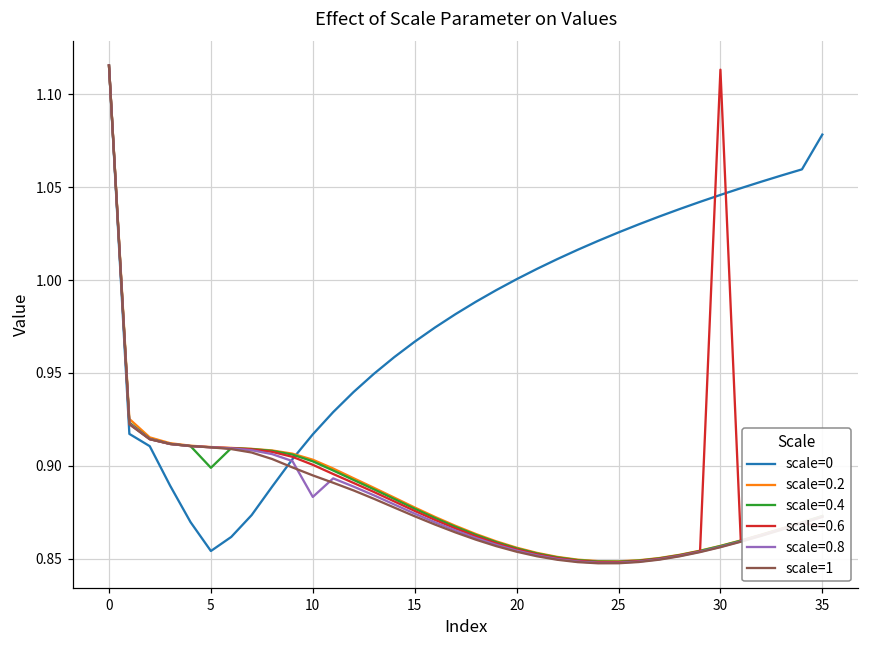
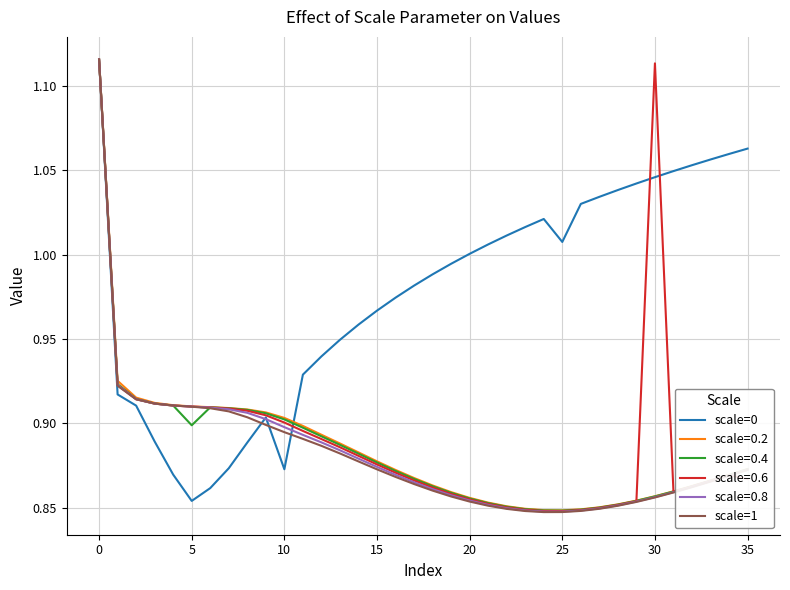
  {
    "scale=0": {
      "5": 0.854,
-     "10": 0.917,
+     "10": 0.873,
      "15": 0.967,
      "20": 1.000,
-     "25": 1.026,
+     "25": 1.007,
      "30": 1.046,
-     "35": 1.078
+     "35": 1.063
    },
    "scale=0.4": {
      "5": 0.899
    },
    "scale=0.6": {
      "10": 0.901,
      "30": 1.113
    },
    "scale=0.8": {
-     "10": 0.883
+     "10": 0.898
    },
    "scale=1": {
      "10": 0.895
    }
  }
